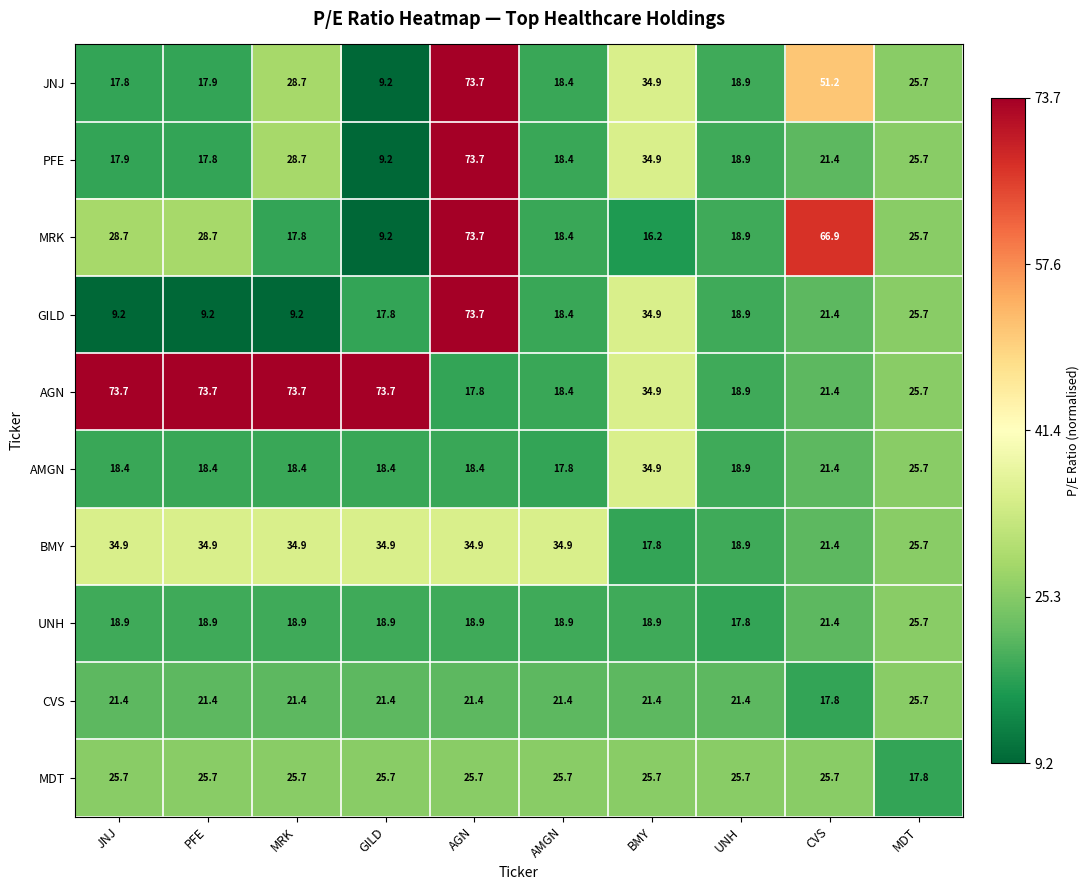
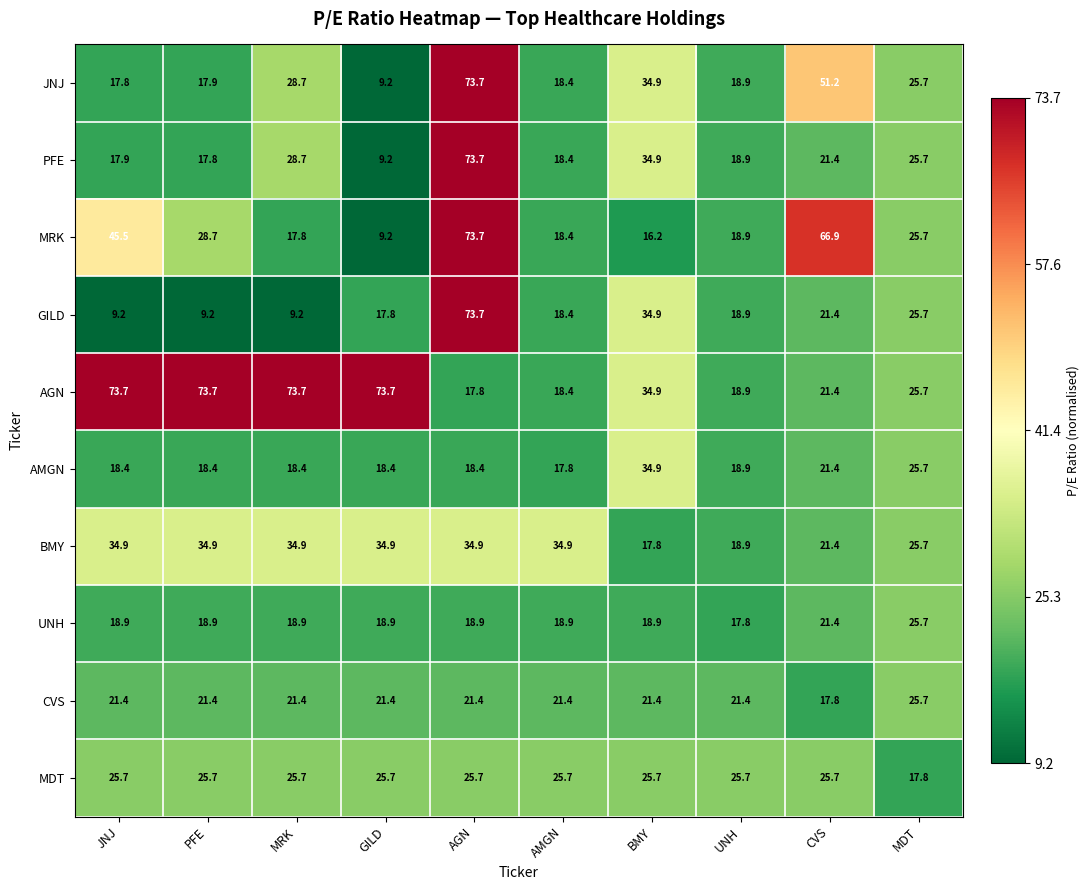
  {
    "JNJ": {
      "JNJ": 17.8,
      "PFE": 17.9,
      "MRK": 28.7,
      "GILD": 9.2,
      "AGN": 73.7,
      "AMGN": 18.4,
      "BMY": 34.9,
      "UNH": 18.9,
      "CVS": 51.2,
      "MDT": 25.7
    },
    "PFE": {
      "JNJ": 17.9,
      "PFE": 17.8,
      "MRK": 28.7,
      "GILD": 9.2,
      "AGN": 73.7,
      "AMGN": 18.4,
      "BMY": 34.9,
      "UNH": 18.9,
      "CVS": 21.4,
      "MDT": 25.7
    },
    "MRK": {
-     "JNJ": 28.7,
+     "JNJ": 45.5,
      "PFE": 28.7,
      "MRK": 17.8,
      "GILD": 9.2,
      "AGN": 73.7,
      "AMGN": 18.4,
      "BMY": 16.2,
      "UNH": 18.9,
      "CVS": 66.9,
      "MDT": 25.7
    },
    "GILD": {
      "JNJ": 9.2,
      "PFE": 9.2,
      "MRK": 9.2,
      "GILD": 17.8,
      "AGN": 73.7,
      "AMGN": 18.4,
      "BMY": 34.9,
      "UNH": 18.9,
      "CVS": 21.4,
      "MDT": 25.7
    },
    "AGN": {
      "JNJ": 73.7,
      "PFE": 73.7,
      "MRK": 73.7,
      "GILD": 73.7,
      "AGN": 17.8,
      "AMGN": 18.4,
      "BMY": 34.9,
      "UNH": 18.9,
      "CVS": 21.4,
      "MDT": 25.7
    },
    "AMGN": {
      "JNJ": 18.4,
      "PFE": 18.4,
      "MRK": 18.4,
      "GILD": 18.4,
      "AGN": 18.4,
      "AMGN": 17.8,
      "BMY": 34.9,
      "UNH": 18.9,
      "CVS": 21.4,
      "MDT": 25.7
    },
    "BMY": {
      "JNJ": 34.9,
      "PFE": 34.9,
      "MRK": 34.9,
      "GILD": 34.9,
      "AGN": 34.9,
      "AMGN": 34.9,
      "BMY": 17.8,
      "UNH": 18.9,
      "CVS": 21.4,
      "MDT": 25.7
    },
    "UNH": {
      "JNJ": 18.9,
      "PFE": 18.9,
      "MRK": 18.9,
      "GILD": 18.9,
      "AGN": 18.9,
      "AMGN": 18.9,
      "BMY": 18.9,
      "UNH": 17.8,
      "CVS": 21.4,
      "MDT": 25.7
    },
    "CVS": {
      "JNJ": 21.4,
      "PFE": 21.4,
      "MRK": 21.4,
      "GILD": 21.4,
      "AGN": 21.4,
      "AMGN": 21.4,
      "BMY": 21.4,
      "UNH": 21.4,
      "CVS": 17.8,
      "MDT": 25.7
    },
    "MDT": {
      "JNJ": 25.7,
      "PFE": 25.7,
      "MRK": 25.7,
      "GILD": 25.7,
      "AGN": 25.7,
      "AMGN": 25.7,
      "BMY": 25.7,
      "UNH": 25.7,
      "CVS": 25.7,
      "MDT": 17.8
    }
  }
